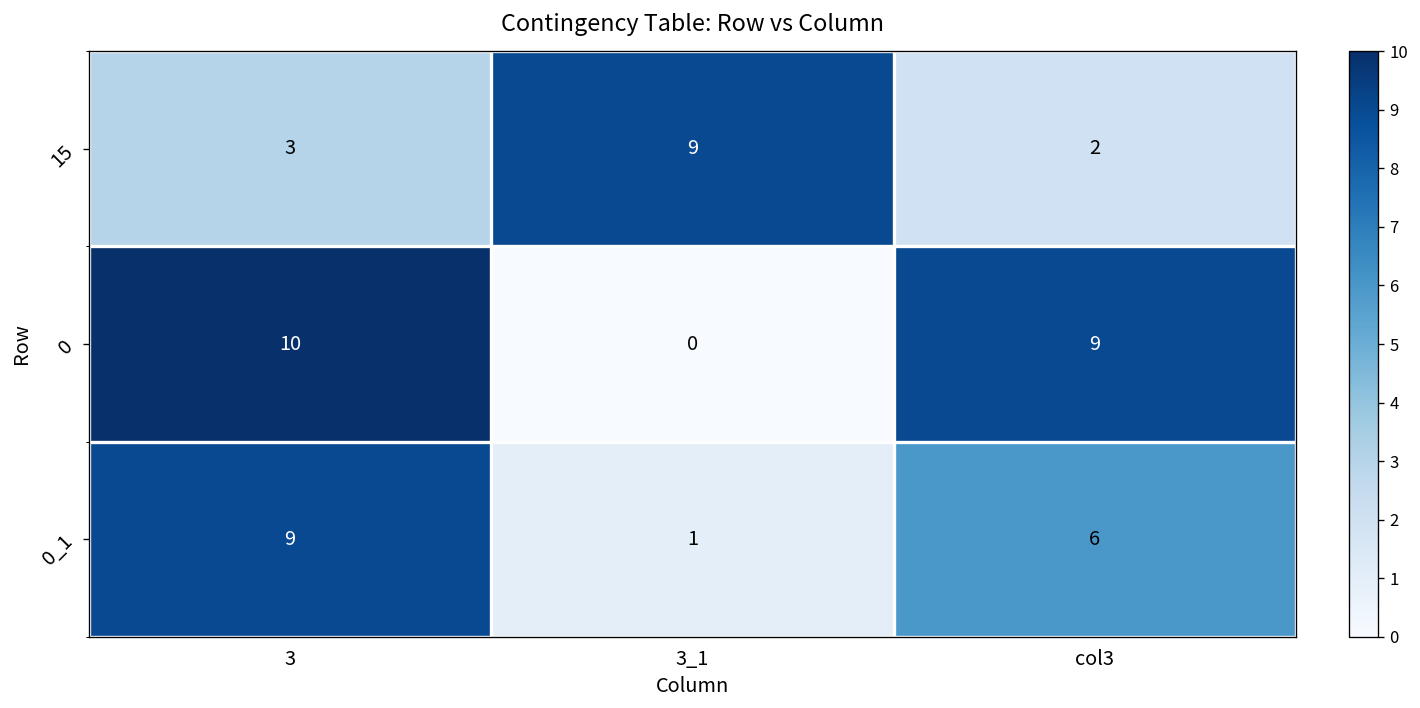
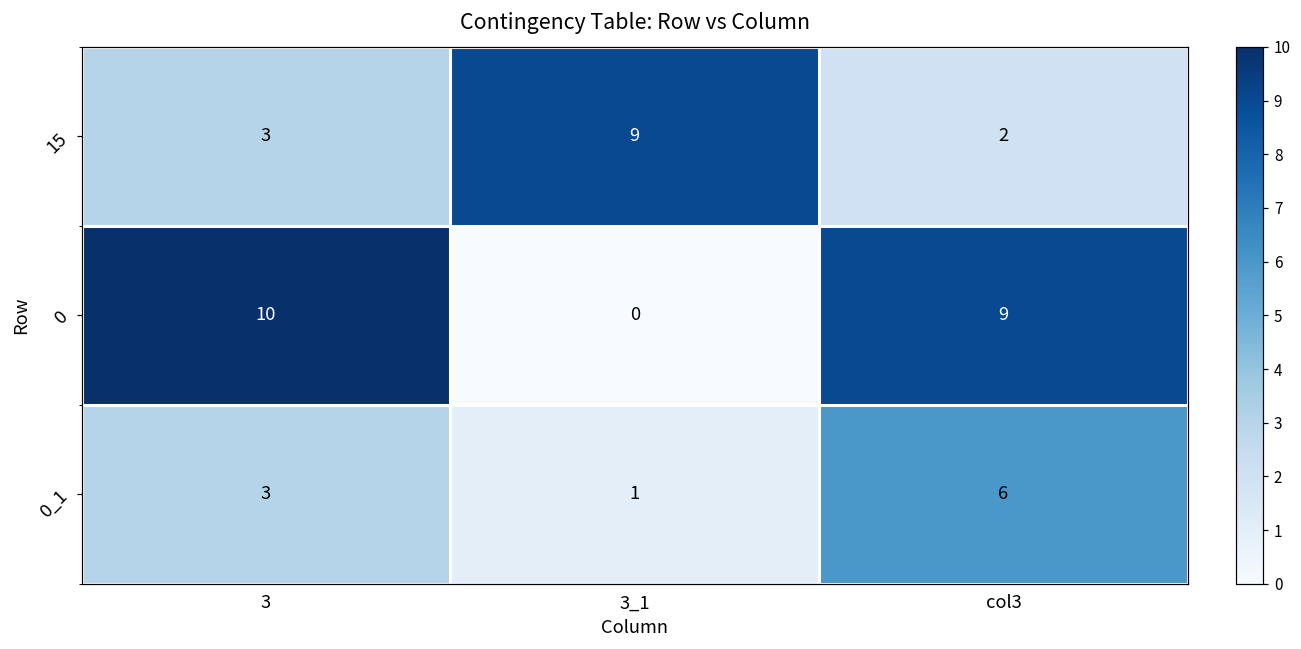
  {
    "15": {
      "3": 3,
      "3_1": 9,
      "col3": 2
    },
    "0": {
      "3": 10,
      "3_1": 0,
      "col3": 9
    },
    "0_1": {
-     "3": 9,
+     "3": 3,
      "3_1": 1,
      "col3": 6
    }
  }
